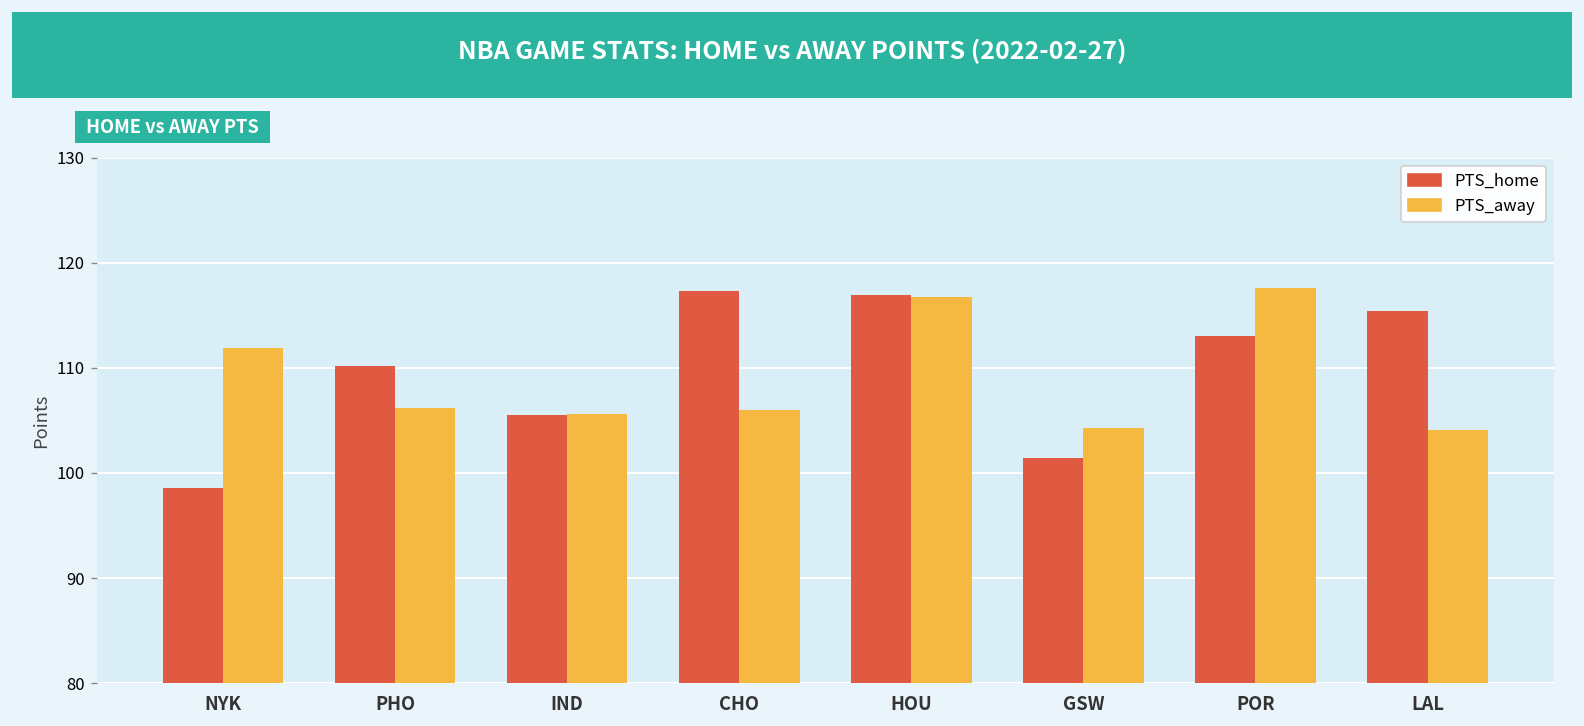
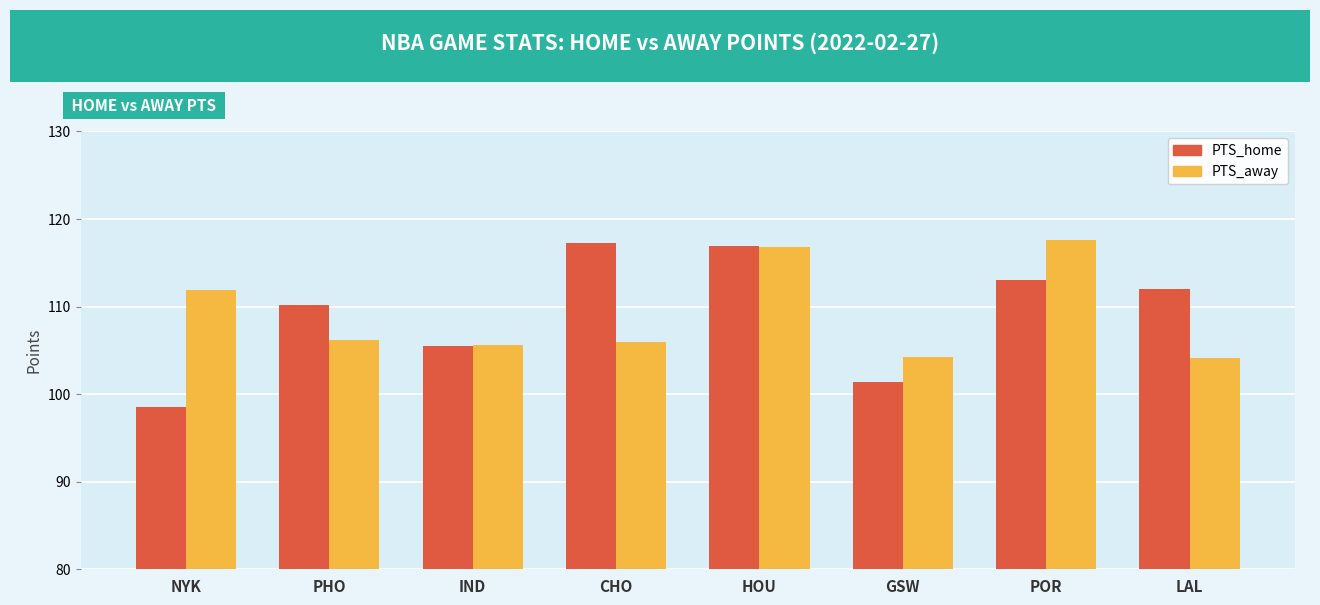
  {
    "PTS_home": {
      "NYK": 99,
      "PHO": 110,
      "IND": 106,
      "CHO": 117,
      "HOU": 117,
      "GSW": 101,
      "POR": 113,
-     "LAL": 115
+     "LAL": 112
    },
    "PTS_away": {
      "NYK": 112,
      "PHO": 106,
      "IND": 106,
      "CHO": 106,
      "HOU": 117,
      "GSW": 104,
      "POR": 118,
      "LAL": 104
    }
  }
